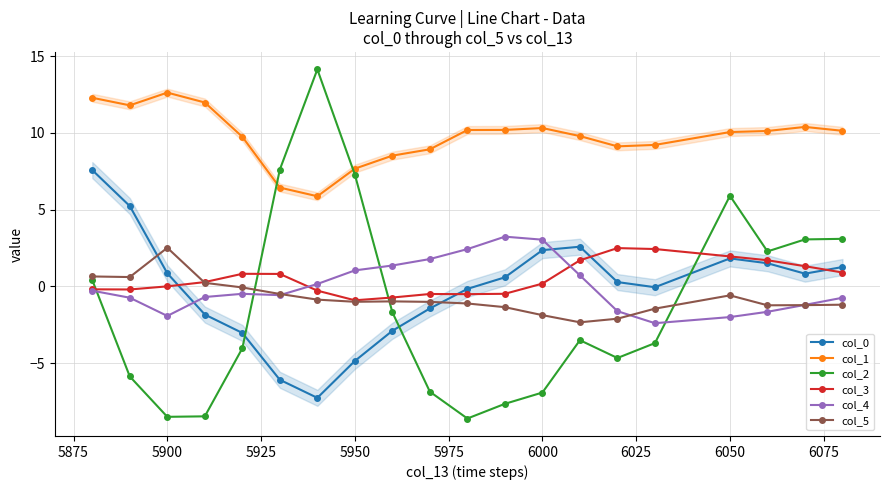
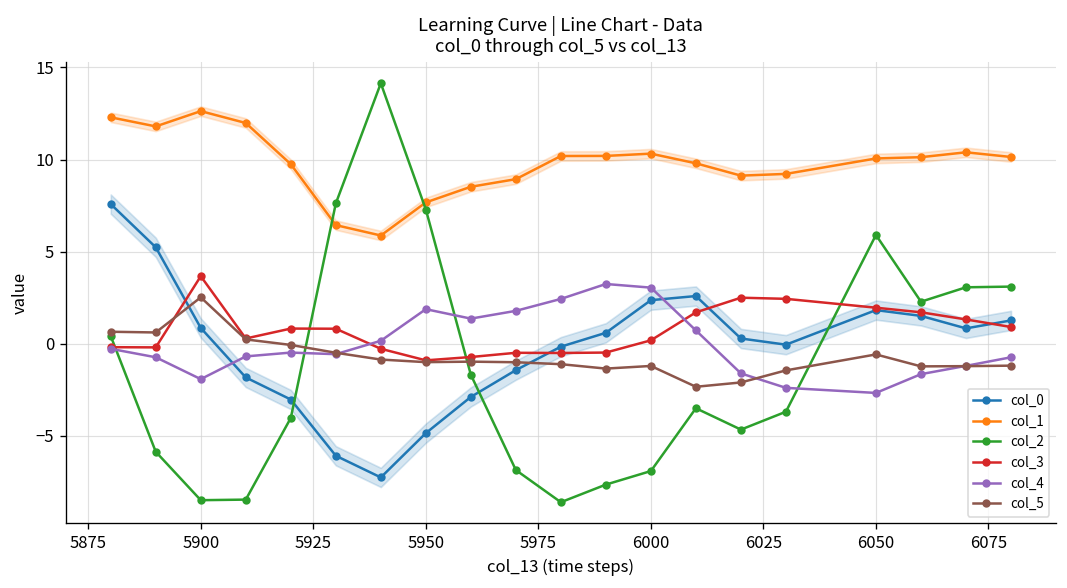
  {
    "col_2": {
      "5900": -8.5,
      "5950": 7.3,
      "6000": -6.9,
      "6050": 5.9
    },
    "col_3": {
-     "5900": 0.0,
+     "5900": 3.7,
      "6000": 0.2
    },
    "col_4": {
      "5900": -1.9,
-     "5950": 1.0,
-     "6050": -2.0
+     "5950": 1.9,
+     "6050": -2.7
    },
    "col_5": {
      "5900": 2.5,
-     "6000": -1.9,
+     "6000": -1.2,
      "6050": -0.6
    }
  }
